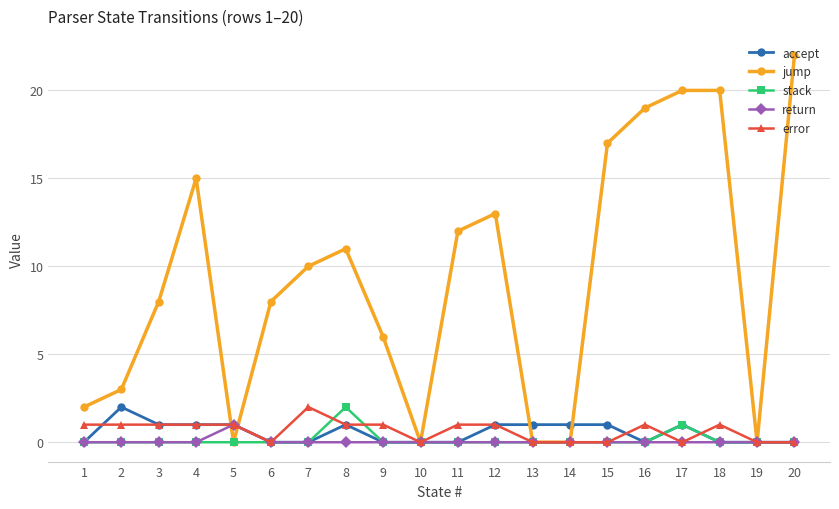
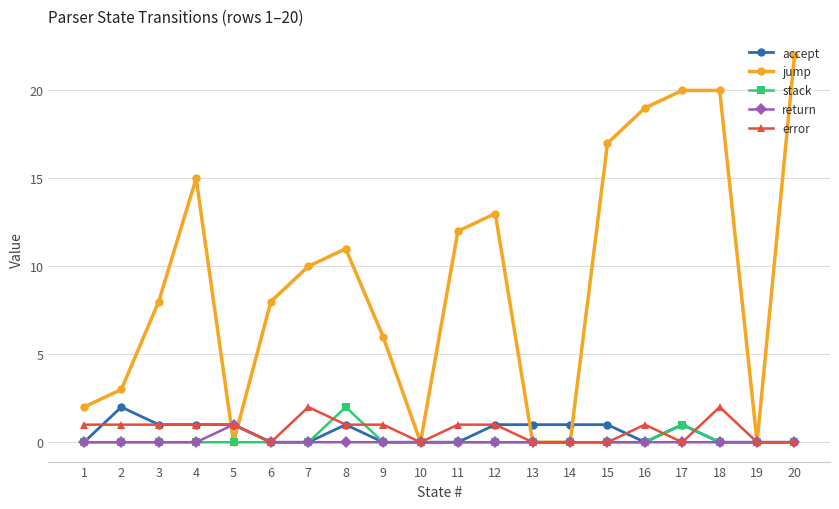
  {
    "accept": {
      "2": 2,
      "13": 1,
      "14": 1,
      "15": 1
    },
    "jump": {
      "1": 2,
      "2": 3,
      "3": 8,
      "4": 15,
      "6": 8,
      "7": 10,
      "8": 11,
      "9": 6,
      "11": 12,
      "12": 13,
      "15": 17,
      "16": 19,
      "17": 20,
      "18": 20,
      "20": 22
    },
    "stack": {
      "8": 2
    },
    "return": {
      "8": 0
    },
    "error": {
      "1": 1,
      "2": 1,
      "7": 2,
      "9": 1,
      "11": 1,
      "16": 1,
-     "18": 1
+     "18": 2
    }
  }
